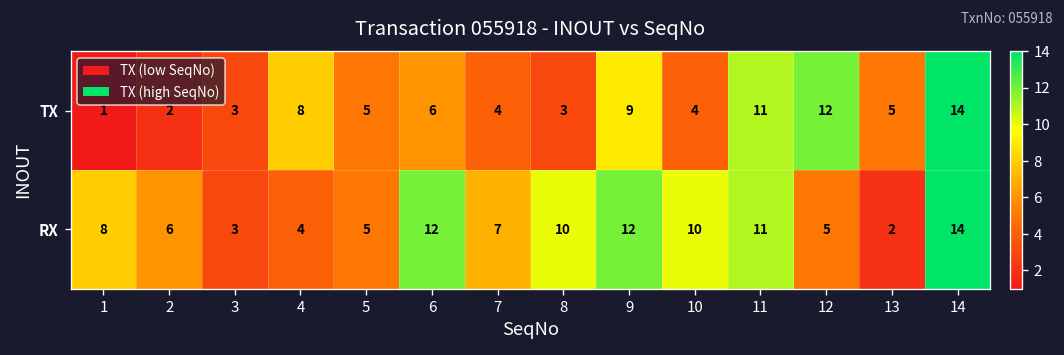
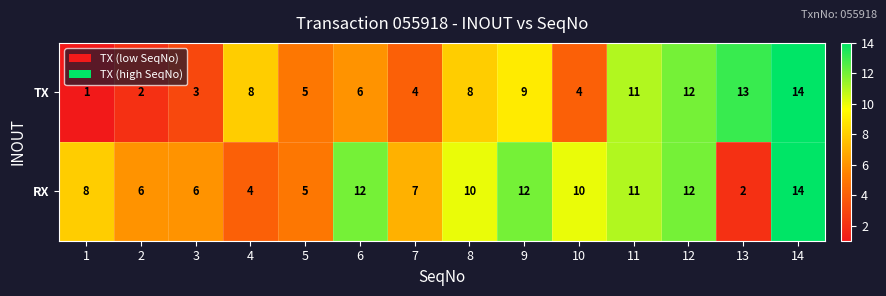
  {
    "TX": {
      "1": 1,
      "2": 2,
      "3": 3,
      "4": 8,
      "5": 5,
      "6": 6,
      "7": 4,
-     "8": 3,
+     "8": 8,
      "9": 9,
      "10": 4,
      "11": 11,
      "12": 12,
-     "13": 5,
+     "13": 13,
      "14": 14
    },
    "RX": {
      "1": 8,
      "2": 6,
-     "3": 3,
+     "3": 6,
      "4": 4,
      "5": 5,
      "6": 12,
      "7": 7,
      "8": 10,
      "9": 12,
      "10": 10,
      "11": 11,
-     "12": 5,
+     "12": 12,
      "13": 2,
      "14": 14
    }
  }
